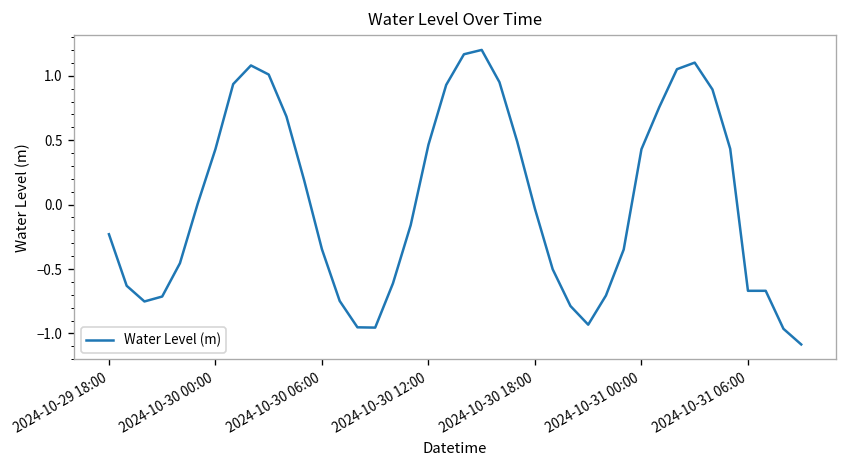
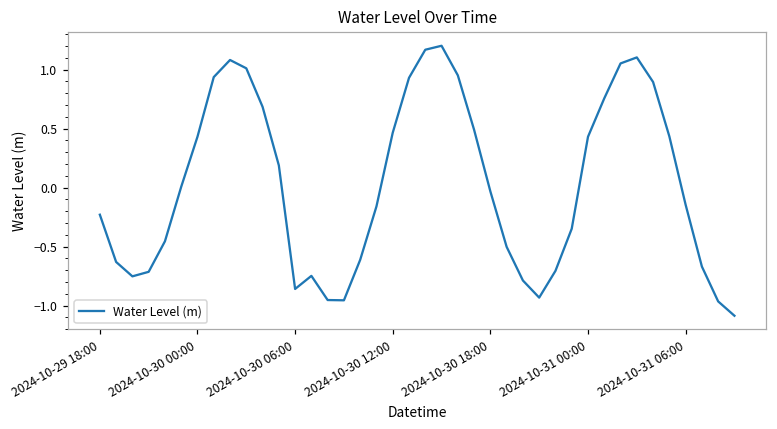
  {
    "2024-10-29 18:00": -0.23,
    "2024-10-30 00:00": 0.43,
-   "2024-10-30 06:00": -0.35,
+   "2024-10-30 06:00": -0.86,
    "2024-10-30 12:00": 0.47,
    "2024-10-30 18:00": -0.03,
    "2024-10-31 00:00": 0.43,
-   "2024-10-31 06:00": -0.67
+   "2024-10-31 06:00": -0.15
  }
